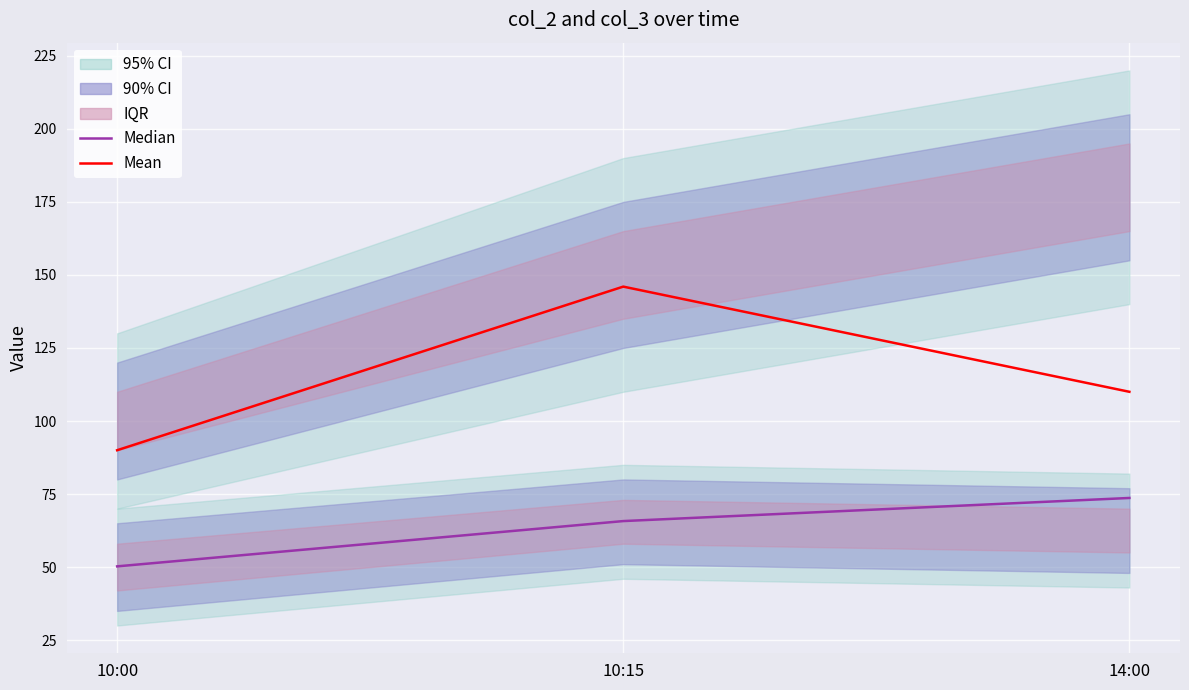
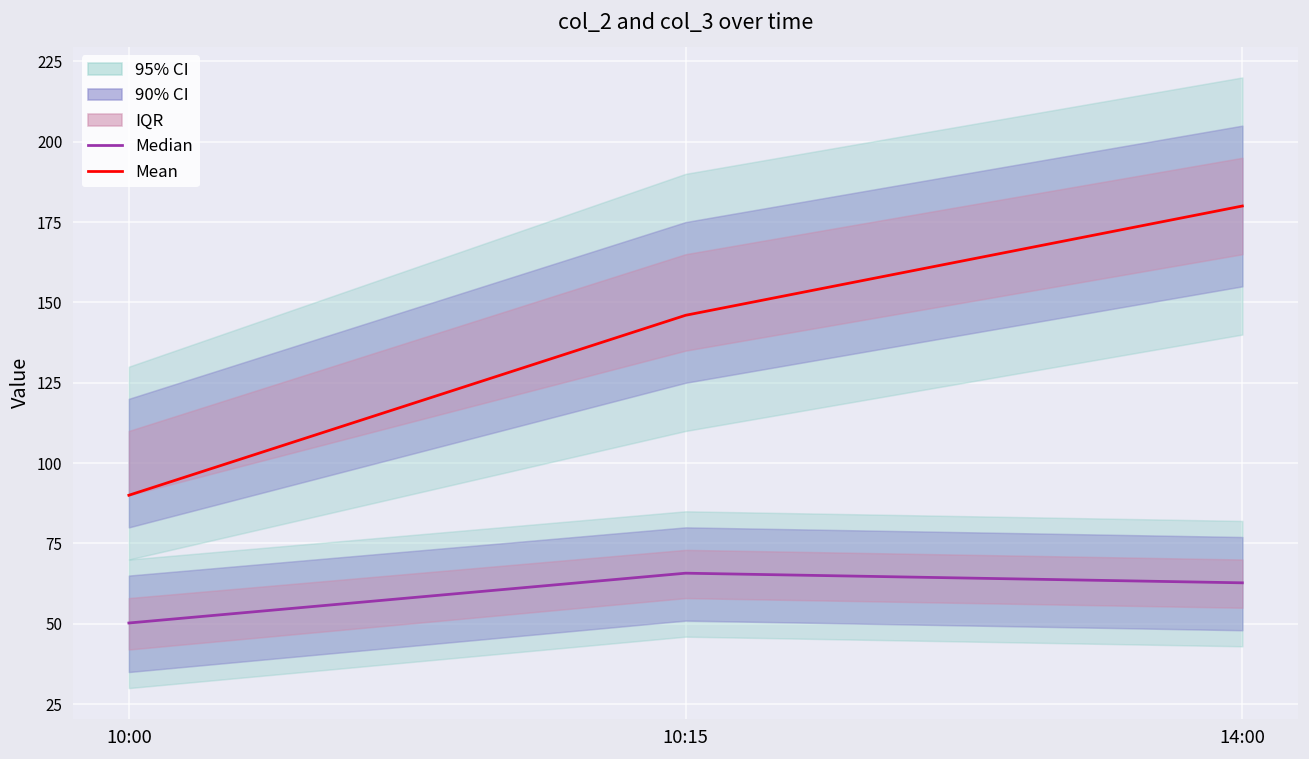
  {
    "Median": {
      "10:00": 50,
      "10:15": 66,
-     "14:00": 74
+     "14:00": 63
    },
    "Mean": {
      "10:00": 90,
      "10:15": 146,
-     "14:00": 110
+     "14:00": 180
    }
  }
